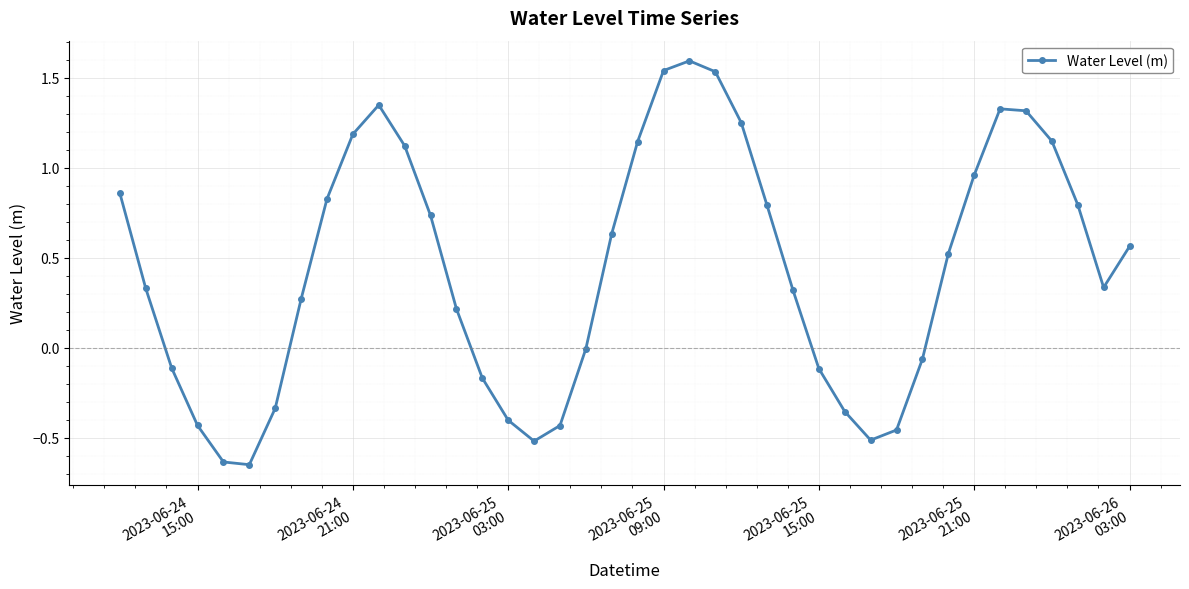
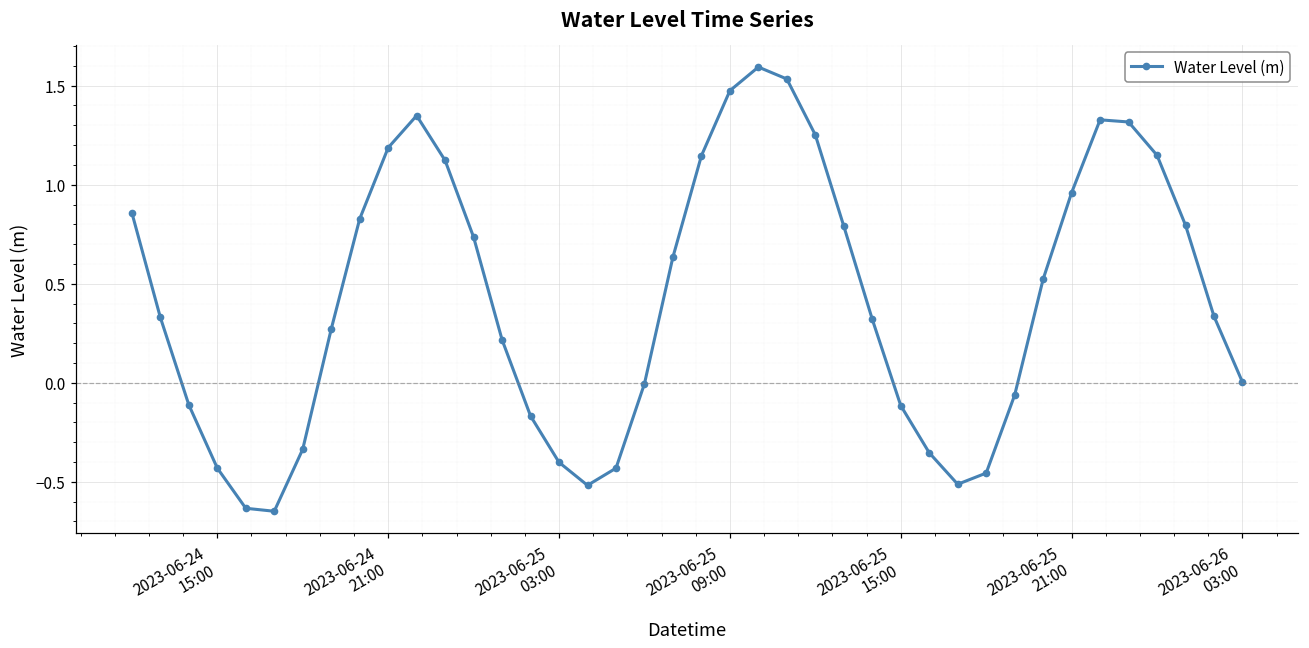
  {
    "2023-06-24 15:00": -0.43,
    "2023-06-24 21:00": 1.19,
    "2023-06-25 03:00": -0.40,
-   "2023-06-25 09:00": 1.54,
+   "2023-06-25 09:00": 1.47,
    "2023-06-25 15:00": -0.12,
    "2023-06-25 21:00": 0.96,
-   "2023-06-26 03:00": 0.56
+   "2023-06-26 03:00": 0.00
  }
